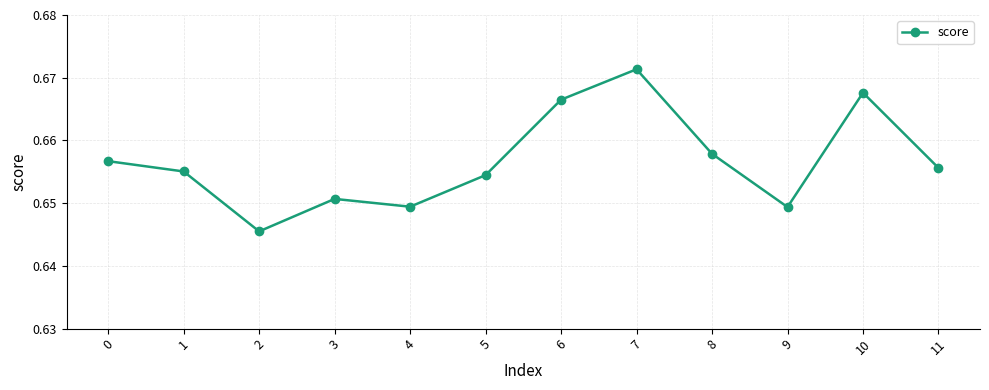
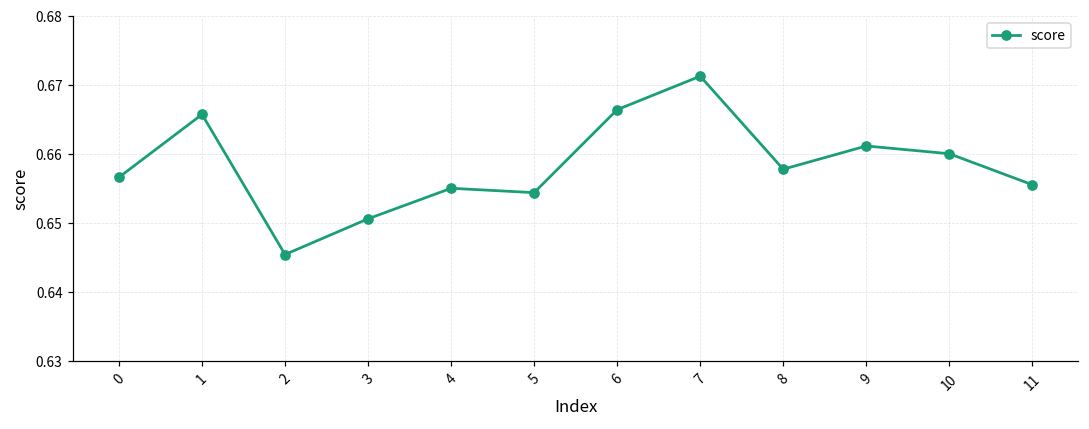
  {
    "0": 0.657,
-   "1": 0.655,
+   "1": 0.666,
    "2": 0.646,
    "3": 0.651,
-   "4": 0.649,
+   "4": 0.655,
    "5": 0.654,
    "6": 0.666,
    "7": 0.671,
    "8": 0.658,
-   "9": 0.649,
-   "10": 0.668,
+   "9": 0.661,
+   "10": 0.660,
    "11": 0.656
  }
